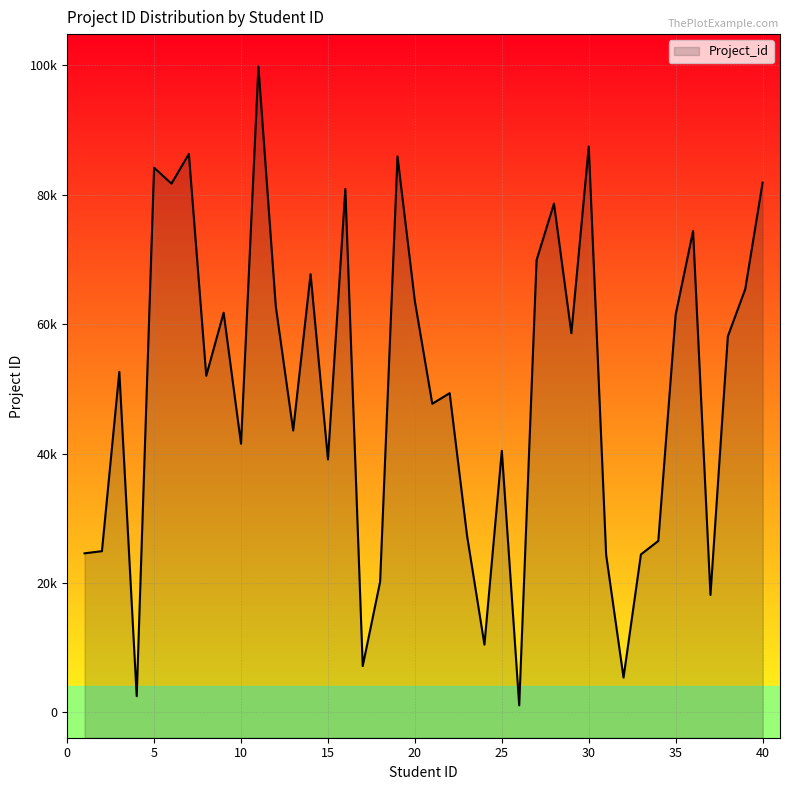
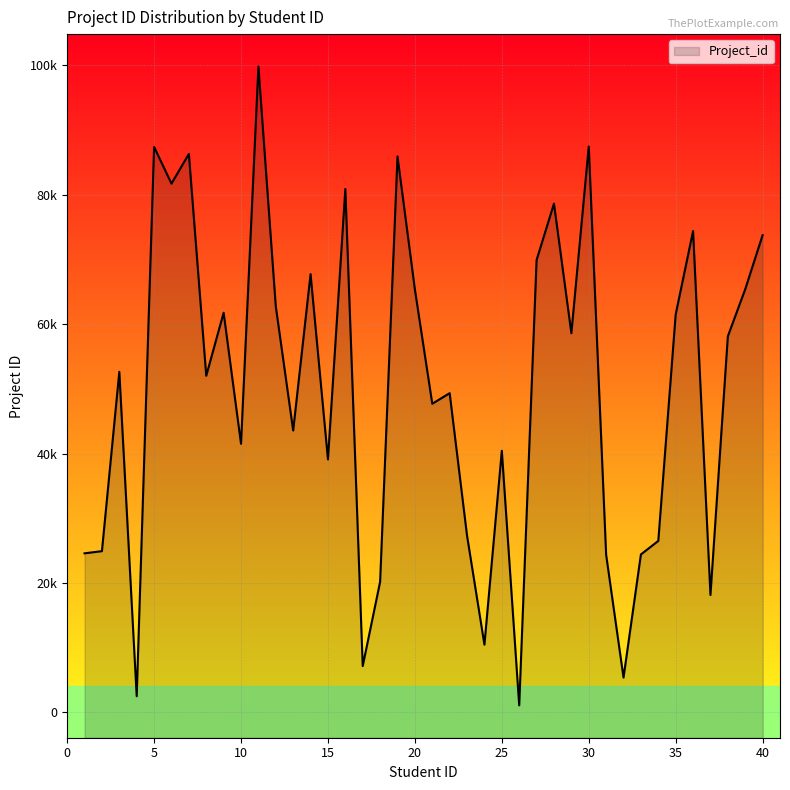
  {
-   "5": 84000,
+   "5": 87000,
    "10": 42000,
    "15": 39000,
-   "20": 64000,
+   "20": 65000,
    "25": 40000,
    "30": 87000,
    "35": 62000,
-   "40": 82000
+   "40": 74000
  }
